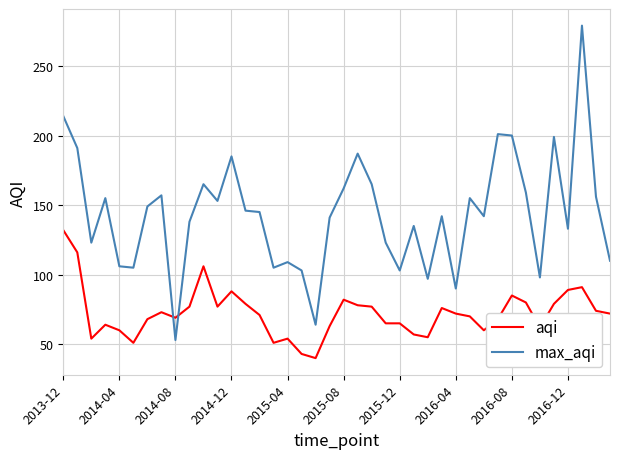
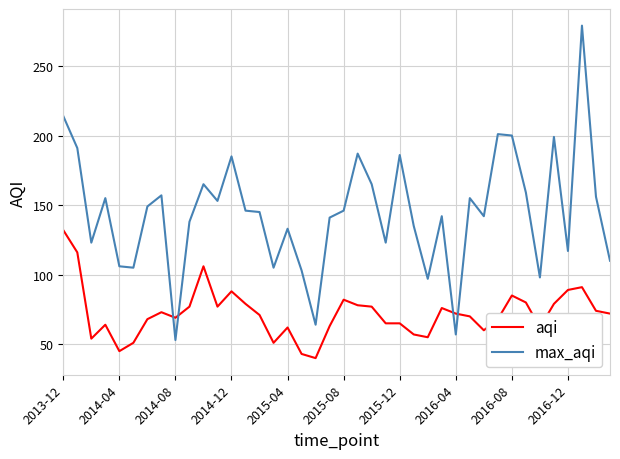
  {
    "aqi": {
      "2013-12": 132,
-     "2014-04": 60,
+     "2014-04": 45,
      "2014-08": 69,
      "2014-12": 88,
-     "2015-04": 54,
+     "2015-04": 62,
      "2015-08": 82,
      "2015-12": 65,
      "2016-04": 72,
      "2016-08": 85,
      "2016-12": 89
    },
    "max_aqi": {
      "2013-12": 214,
      "2014-04": 106,
      "2014-08": 53,
      "2014-12": 185,
-     "2015-04": 109,
-     "2015-08": 162,
-     "2015-12": 103,
-     "2016-04": 90,
+     "2015-04": 133,
+     "2015-08": 146,
+     "2015-12": 186,
+     "2016-04": 57,
      "2016-08": 200,
-     "2016-12": 133
+     "2016-12": 117
    }
  }
